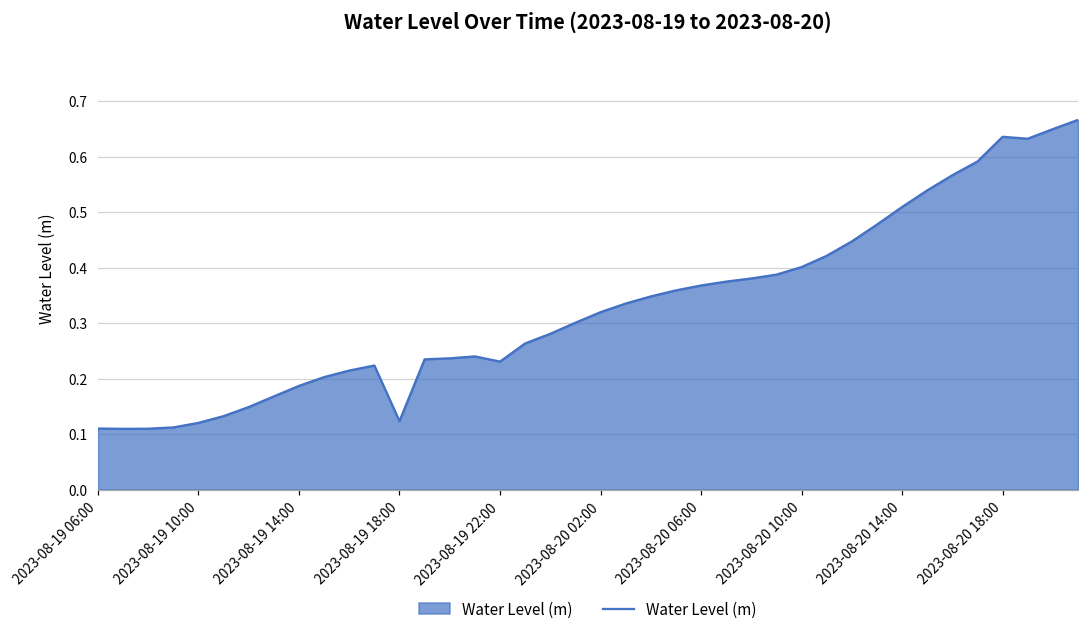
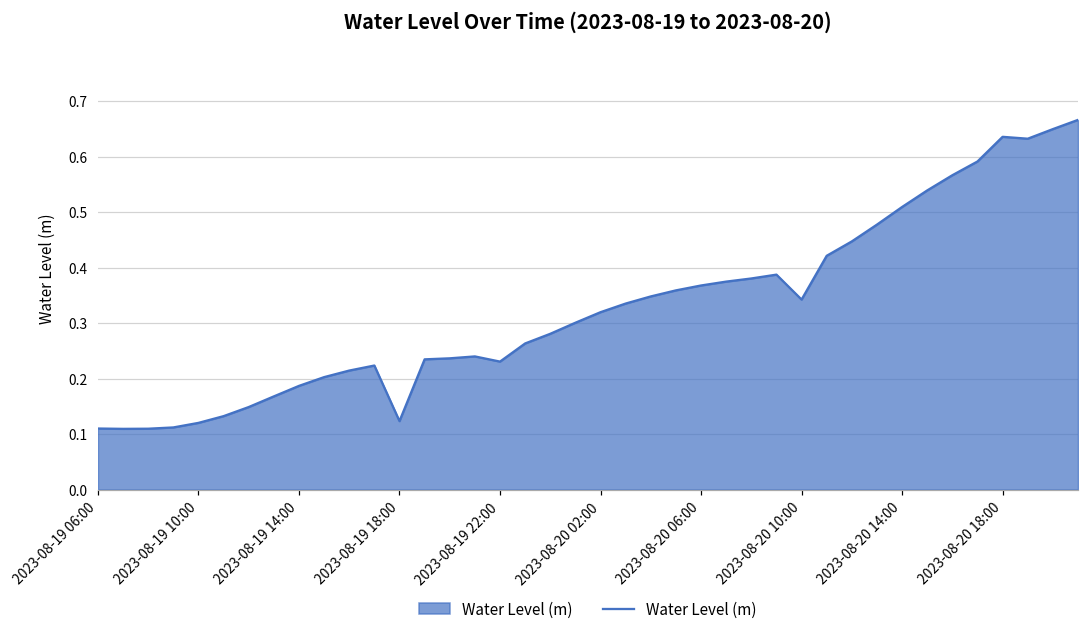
  {
    "2023-08-19 06:00": 0.11,
    "2023-08-19 10:00": 0.12,
    "2023-08-19 14:00": 0.19,
    "2023-08-19 18:00": 0.12,
    "2023-08-19 22:00": 0.23,
    "2023-08-20 02:00": 0.32,
    "2023-08-20 06:00": 0.37,
-   "2023-08-20 10:00": 0.40,
+   "2023-08-20 10:00": 0.34,
    "2023-08-20 14:00": 0.51,
    "2023-08-20 18:00": 0.64
  }
